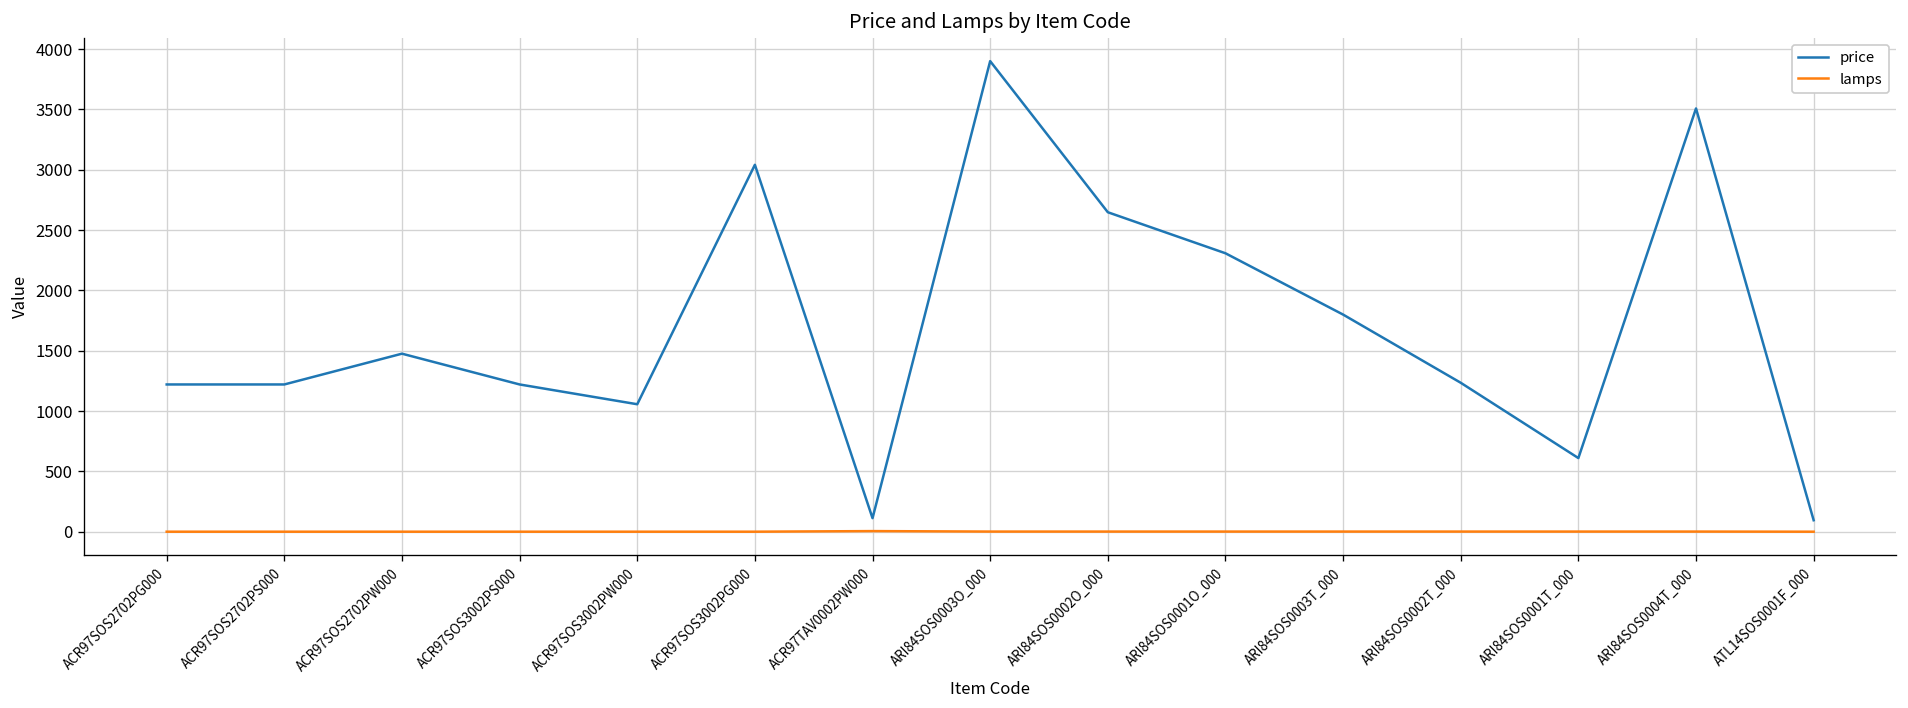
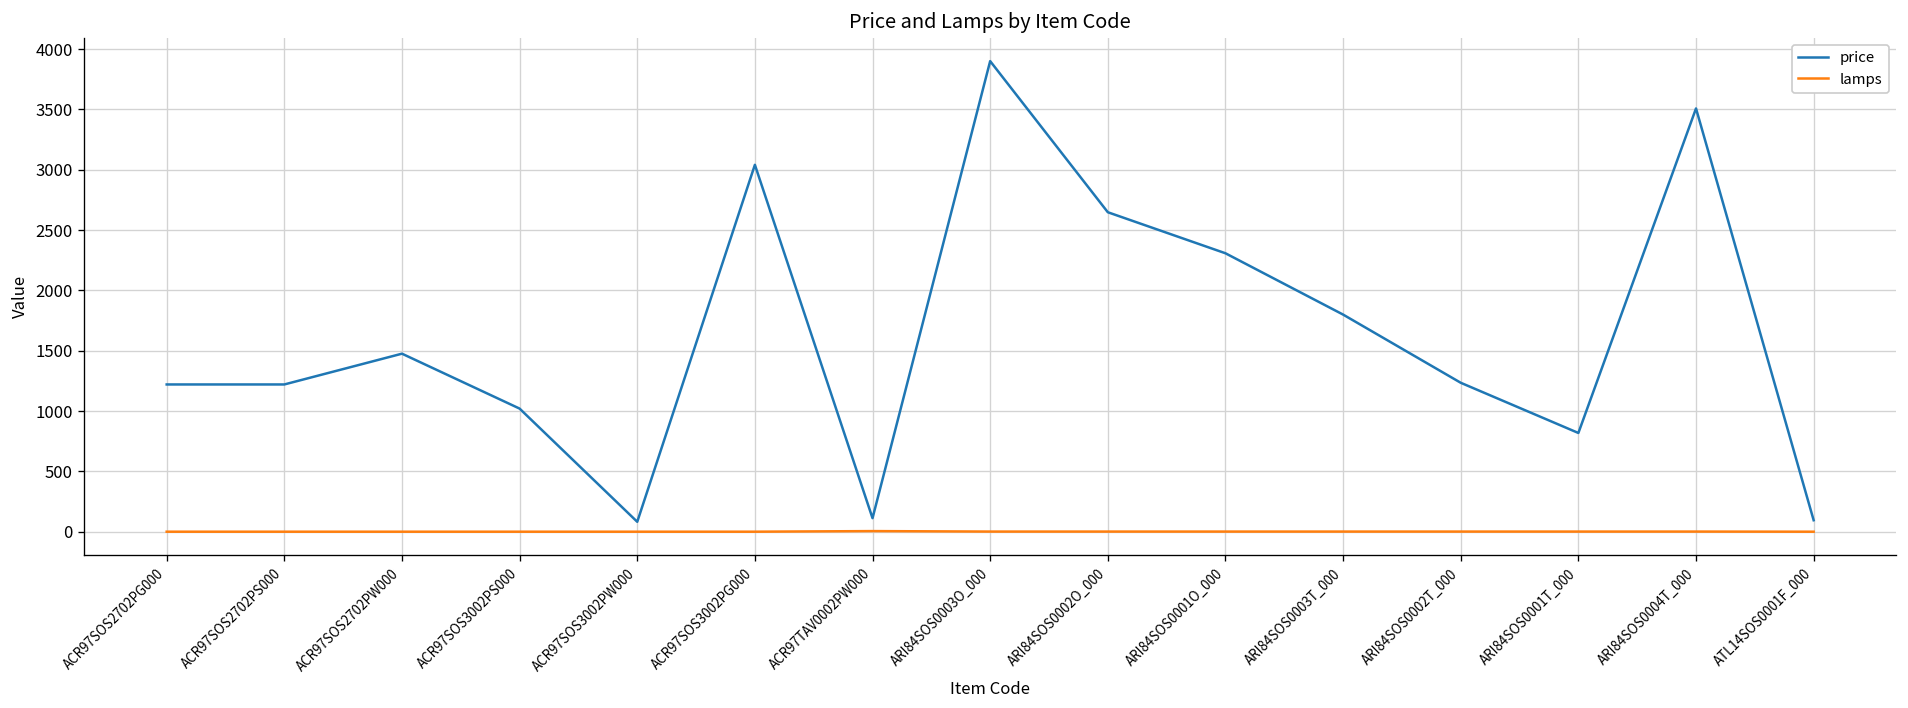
  {
    "price": {
      "ACR97SOS2702PG000": 1220,
      "ACR97SOS2702PS000": 1220,
      "ACR97SOS2702PW000": 1480,
-     "ACR97SOS3002PS000": 1220,
-     "ACR97SOS3002PW000": 1060,
+     "ACR97SOS3002PS000": 1020,
+     "ACR97SOS3002PW000": 80,
      "ACR97SOS3002PG000": 3040,
      "ACR97TAV0002PW000": 110,
      "ARI84SOS0003O_000": 3900,
      "ARI84SOS0002O_000": 2650,
      "ARI84SOS0001O_000": 2310,
      "ARI84SOS0003T_000": 1800,
      "ARI84SOS0002T_000": 1240,
-     "ARI84SOS0001T_000": 610,
+     "ARI84SOS0001T_000": 820,
      "ARI84SOS0004T_000": 3510,
      "ATL14SOS0001F_000": 100
    },
    "lamps": {
      "ACR97SOS2702PG000": 0,
      "ACR97SOS2702PS000": 0,
      "ACR97SOS2702PW000": 0,
      "ACR97SOS3002PS000": 0,
      "ACR97SOS3002PW000": 0,
      "ACR97SOS3002PG000": 0,
      "ACR97TAV0002PW000": 10,
      "ARI84SOS0003O_000": 0,
      "ARI84SOS0002O_000": 0,
      "ARI84SOS0001O_000": 0,
      "ARI84SOS0003T_000": 0,
      "ARI84SOS0002T_000": 0,
      "ARI84SOS0001T_000": 0,
      "ARI84SOS0004T_000": 0,
      "ATL14SOS0001F_000": 0
    }
  }
